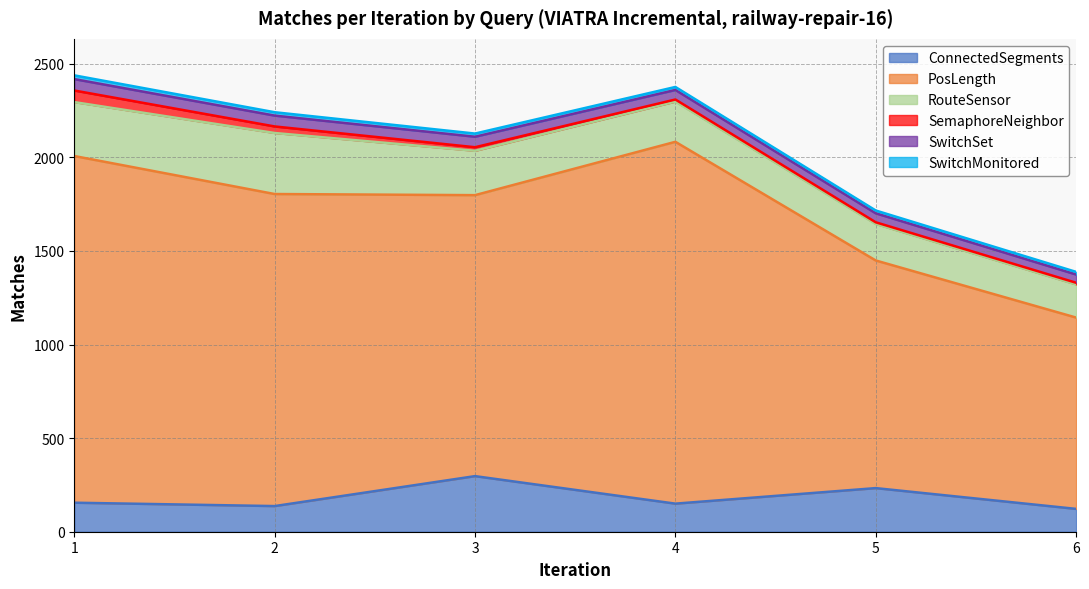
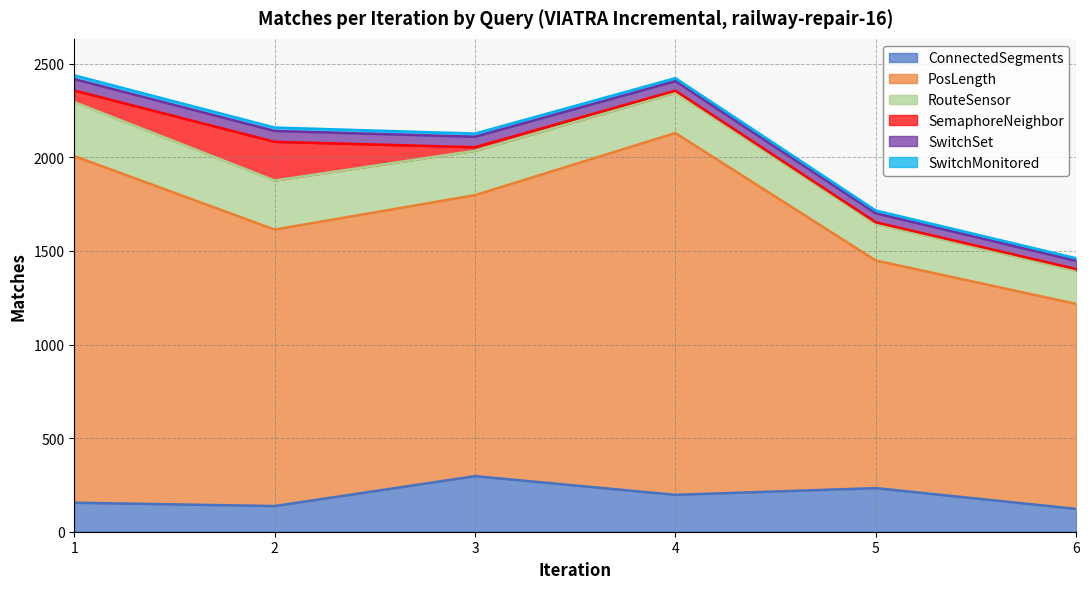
  {
    "ConnectedSegments": {
      "1": 160,
      "2": 140,
      "3": 300,
-     "4": 150,
+     "4": 200,
      "5": 230,
      "6": 120
    },
    "PosLength": {
      "1": 1850,
-     "2": 1670,
+     "2": 1480,
      "3": 1500,
      "4": 1930,
      "5": 1220,
-     "6": 1020
+     "6": 1100
    },
    "RouteSensor": {
      "1": 290,
-     "2": 330,
+     "2": 260,
      "3": 240
    },
    "SemaphoreNeighbor": {
      "1": 60,
-     "2": 40,
+     "2": 210,
      "3": 20
    },
    "SwitchSet": {
      "1": 60,
      "2": 60,
      "3": 60,
      "4": 50,
      "5": 50,
      "6": 40
    },
    "SwitchMonitored": {
      "1": 20,
      "2": 20,
      "3": 20,
      "4": 20,
      "5": 20,
      "6": 10
    }
  }
